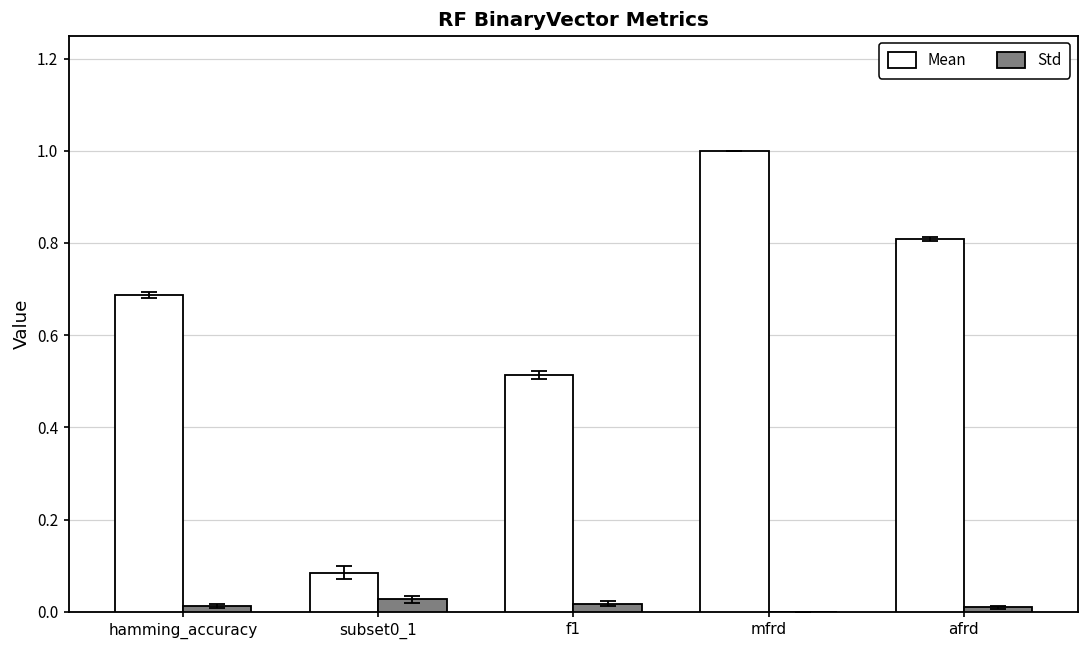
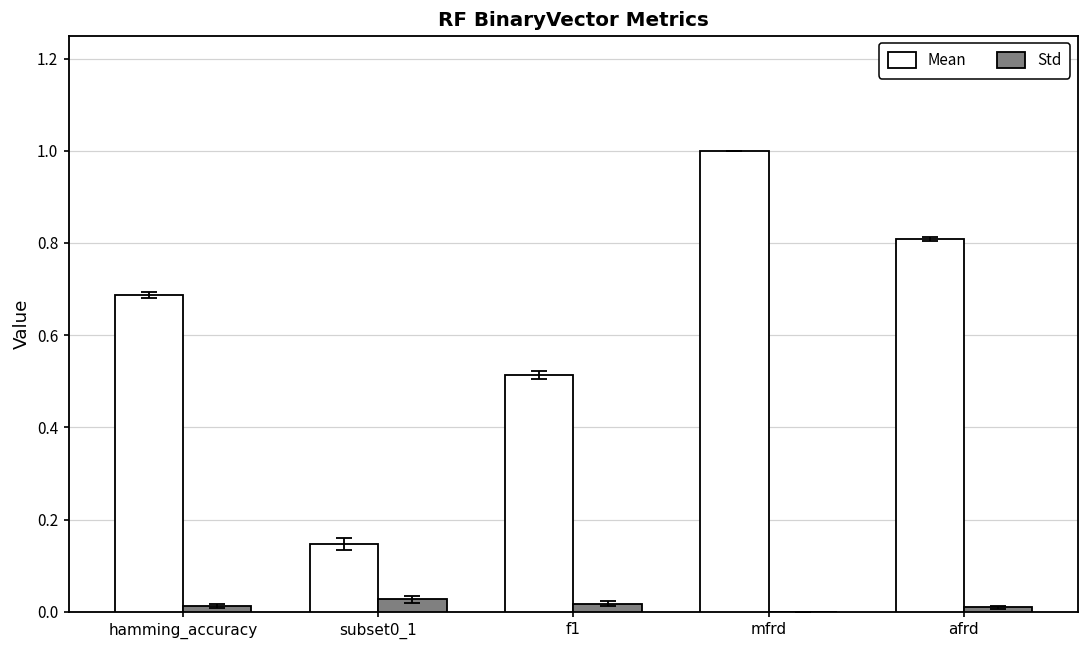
  {
    "Mean": {
      "hamming_accuracy": 0.69,
-     "subset0_1": 0.08,
+     "subset0_1": 0.15,
      "f1": 0.51,
      "mfrd": 1.00,
      "afrd": 0.81
    },
    "Std": {
      "hamming_accuracy": 0.01,
      "subset0_1": 0.03,
      "f1": 0.02,
      "mfrd": 0.00,
      "afrd": 0.01
    }
  }
